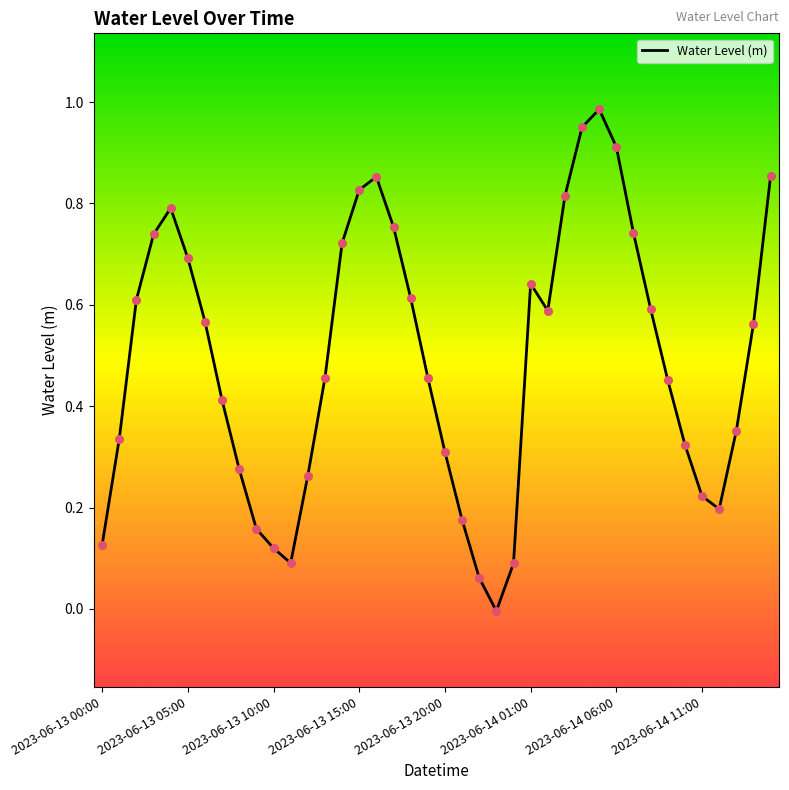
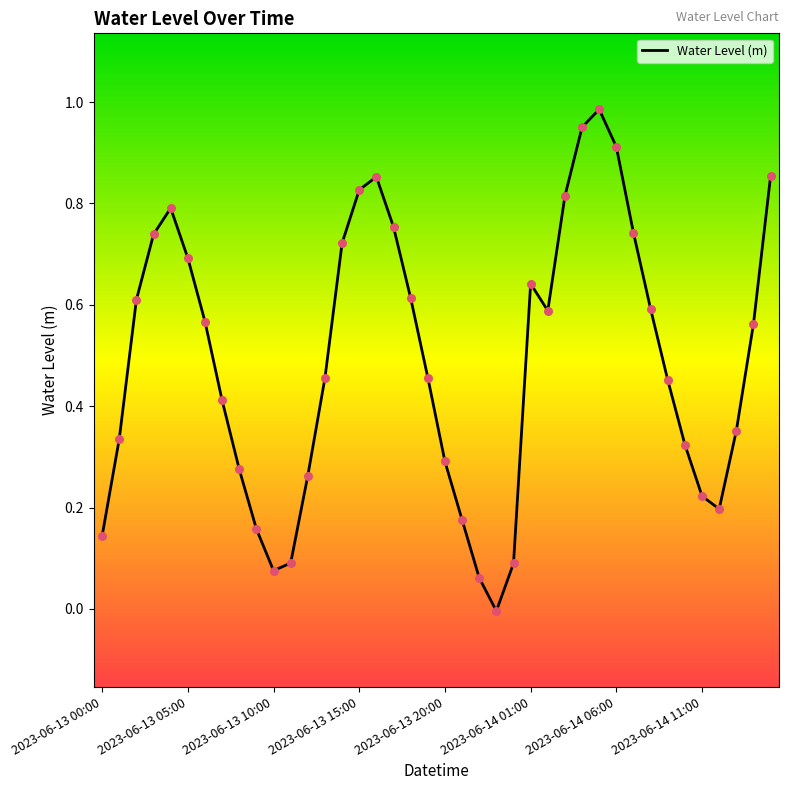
  {
-   "2023-06-13 00:00": 0.13,
+   "2023-06-13 00:00": 0.14,
    "2023-06-13 05:00": 0.69,
-   "2023-06-13 10:00": 0.12,
+   "2023-06-13 10:00": 0.08,
    "2023-06-13 15:00": 0.83,
-   "2023-06-13 20:00": 0.31,
+   "2023-06-13 20:00": 0.29,
    "2023-06-14 01:00": 0.64,
    "2023-06-14 06:00": 0.91,
    "2023-06-14 11:00": 0.22
  }
